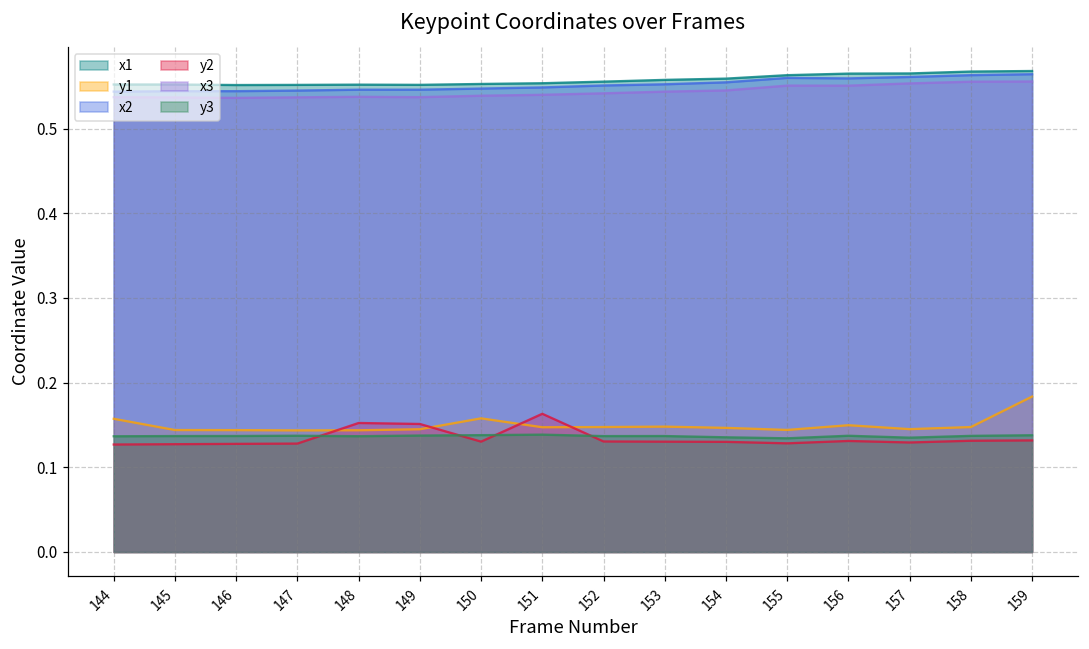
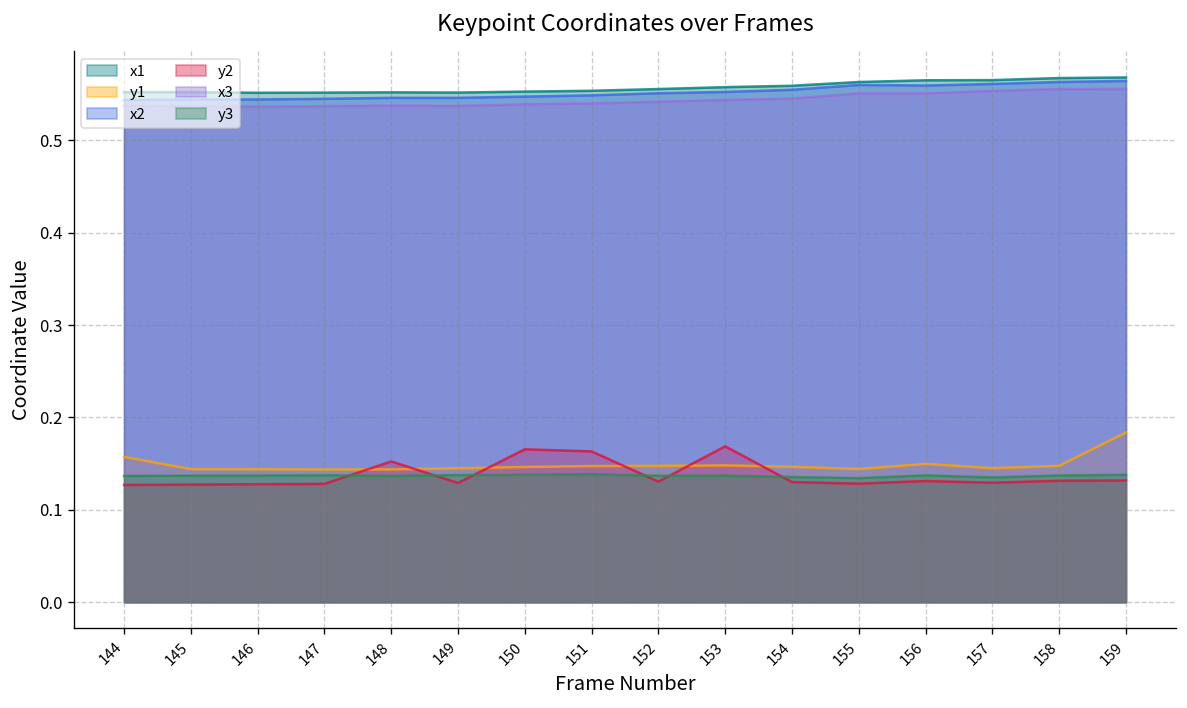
  {
    "y1": {
      "144": 0.16,
      "145": 0.14,
      "146": 0.14,
      "147": 0.14,
      "148": 0.14,
      "149": 0.14,
-     "150": 0.16,
+     "150": 0.15,
      "151": 0.15,
      "152": 0.15,
      "153": 0.15,
      "154": 0.15,
      "155": 0.14,
      "156": 0.15,
      "157": 0.15,
      "158": 0.15,
      "159": 0.18
    },
    "y2": {
      "144": 0.13,
      "145": 0.13,
      "146": 0.13,
      "147": 0.13,
      "148": 0.15,
-     "149": 0.15,
-     "150": 0.13,
+     "149": 0.13,
+     "150": 0.17,
      "151": 0.16,
      "152": 0.13,
-     "153": 0.13,
+     "153": 0.17,
      "154": 0.13,
      "155": 0.13,
      "156": 0.13,
      "157": 0.13,
      "158": 0.13,
      "159": 0.13
    }
  }
